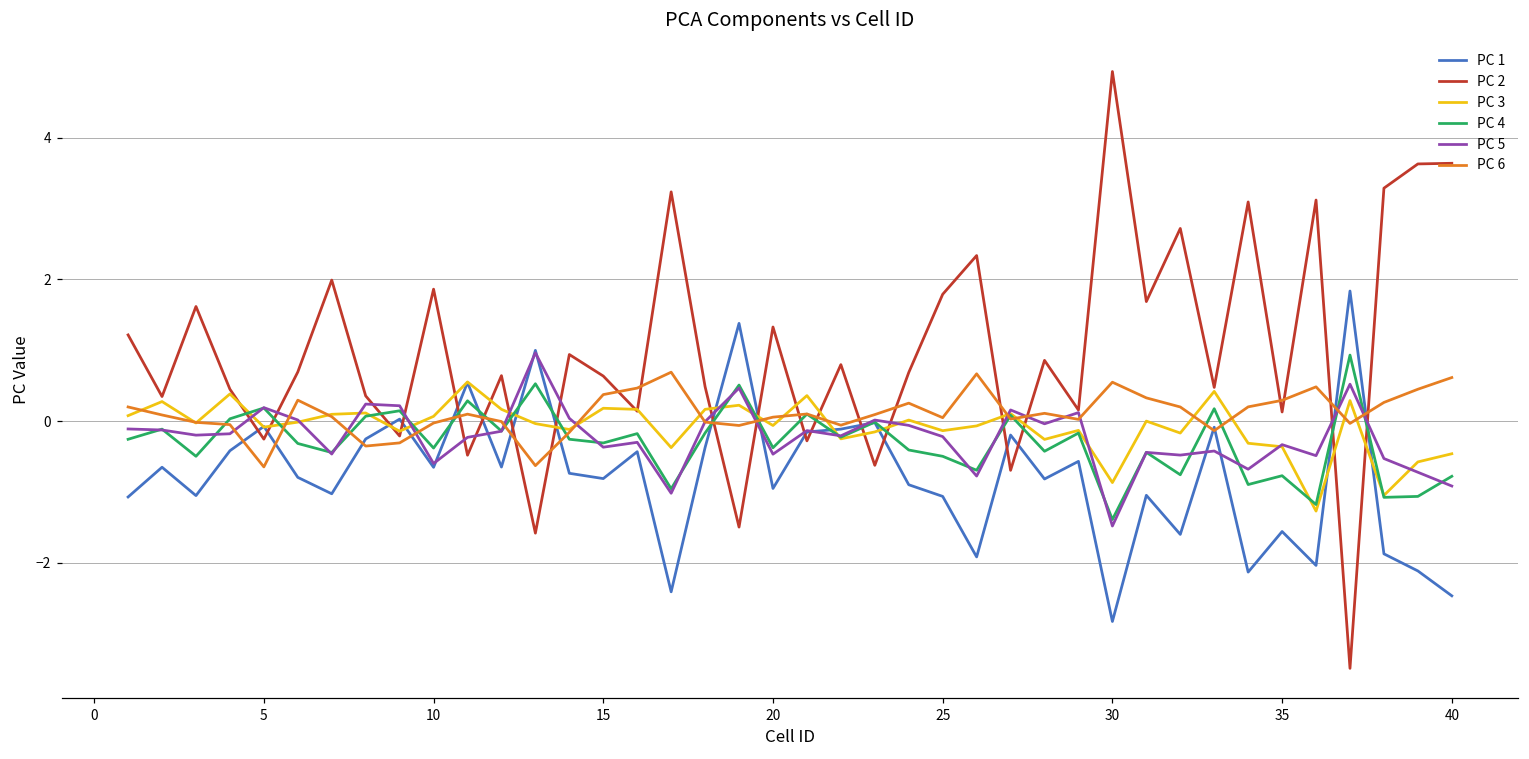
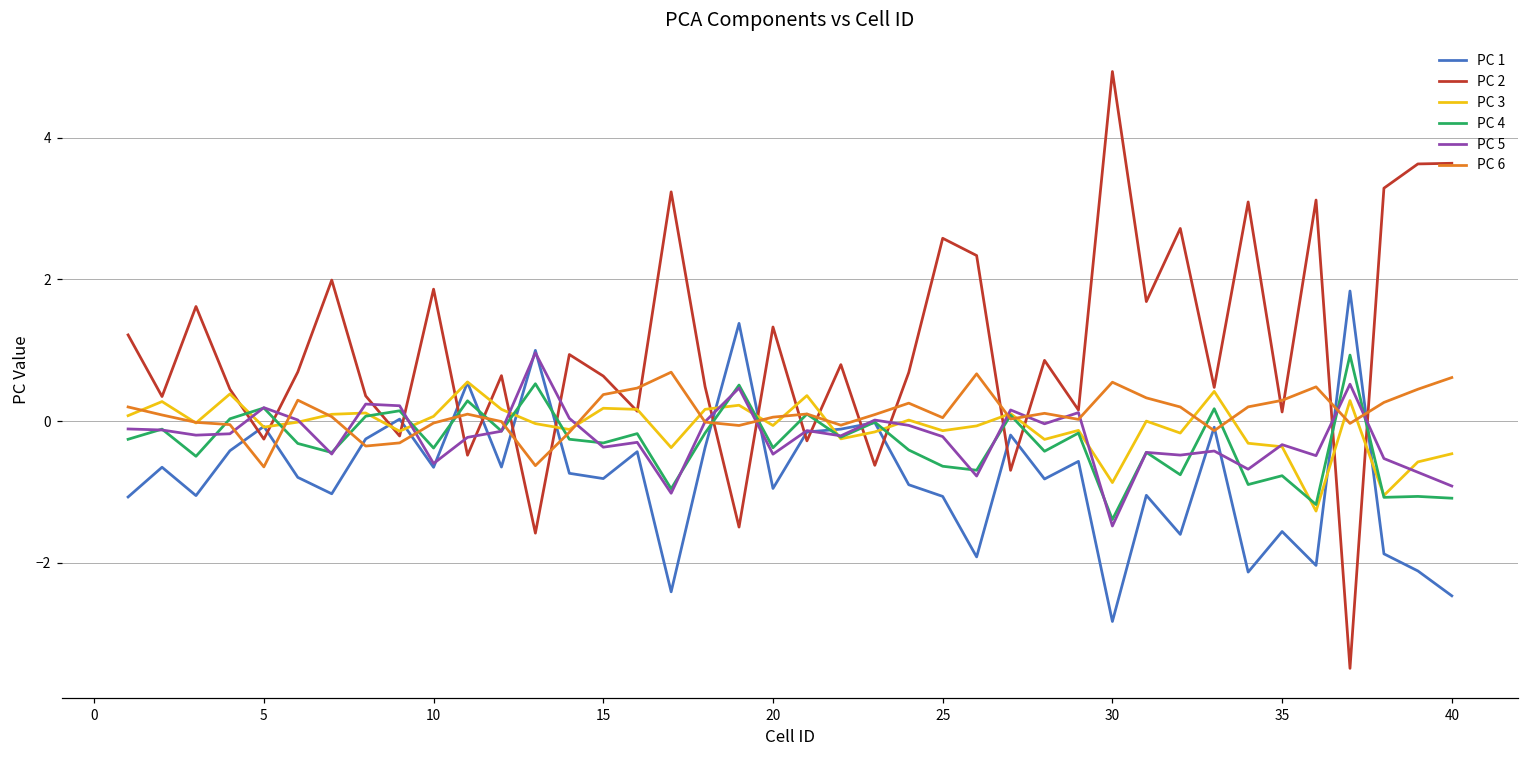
  {
    "PC 1": {
      "10": -0.7,
      "15": -0.8,
      "20": -0.9,
      "25": -1.1,
      "30": -2.8,
      "35": -1.6,
      "40": -2.5
    },
    "PC 2": {
      "5": -0.3,
      "10": 1.9,
      "15": 0.6,
      "20": 1.3,
-     "25": 1.8,
+     "25": 2.6,
      "30": 4.9,
      "35": 0.1,
      "40": 3.6
    },
    "PC 3": {
      "10": 0.1,
      "15": 0.2,
      "20": -0.1,
      "25": -0.1,
      "30": -0.9,
      "40": -0.5
    },
    "PC 4": {
      "10": -0.4,
      "15": -0.3,
      "20": -0.4,
-     "25": -0.5,
+     "25": -0.6,
      "30": -1.4,
      "35": -0.8,
-     "40": -0.8
+     "40": -1.1
    },
    "PC 5": {
      "10": -0.6,
      "15": -0.4,
      "20": -0.5,
      "25": -0.2,
      "30": -1.5,
      "40": -0.9
    },
    "PC 6": {
      "5": -0.6,
      "10": 0.0,
      "15": 0.4,
      "20": 0.1,
      "25": 0.0,
      "30": 0.6,
      "35": 0.3,
      "40": 0.6
    }
  }
